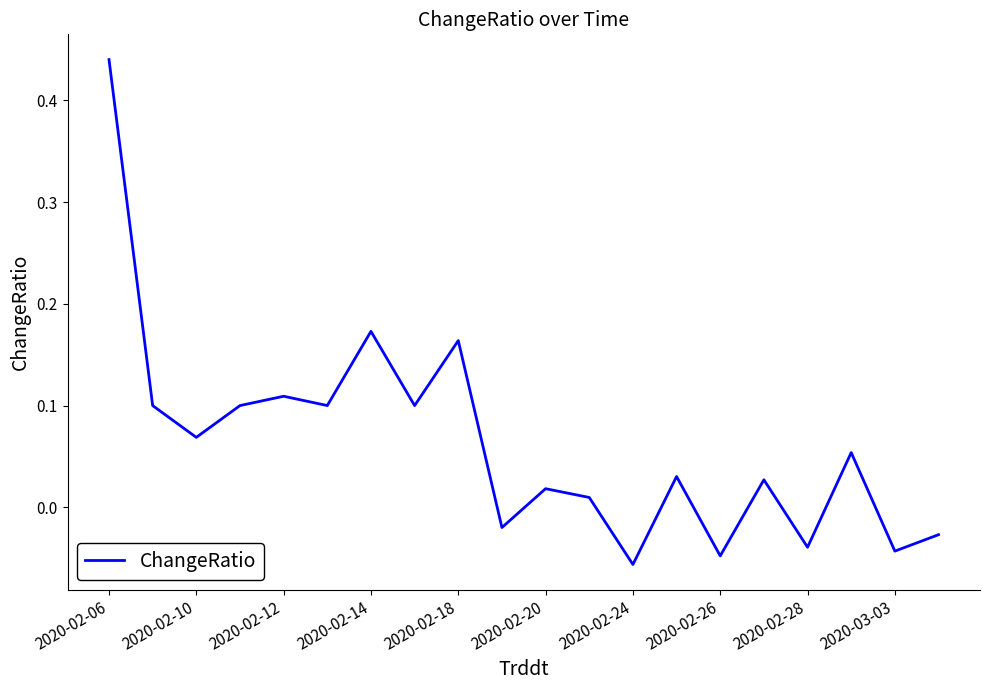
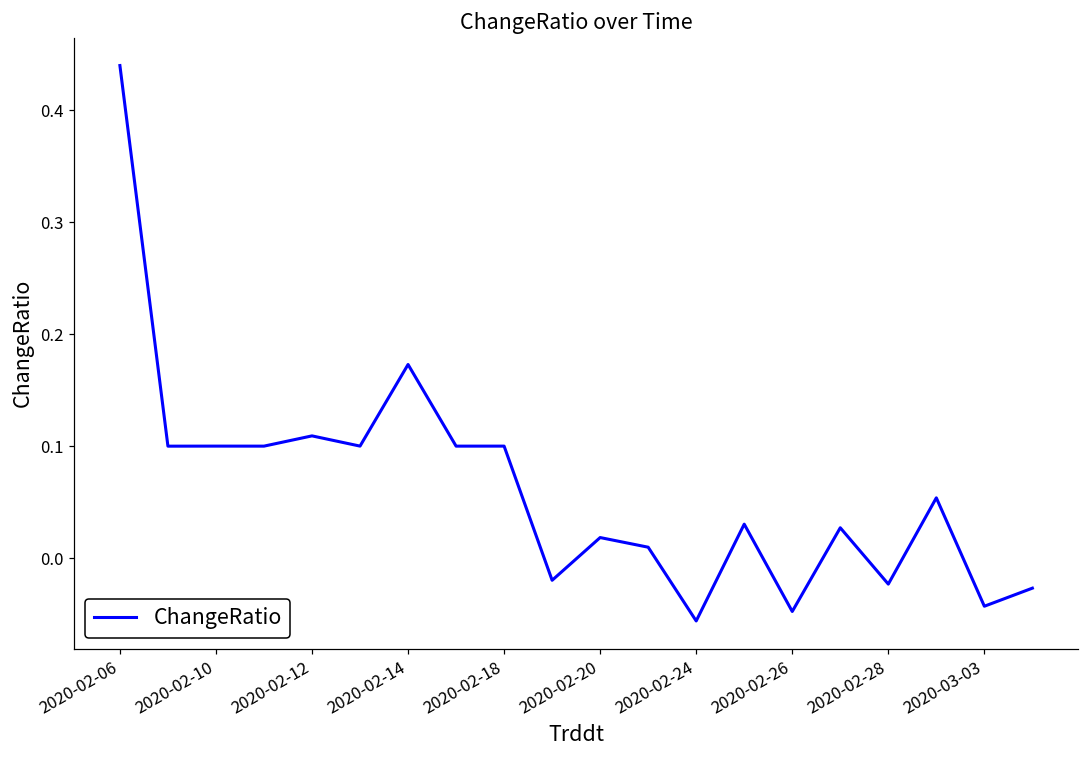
  {
    "2020-02-06": 0.440,
-   "2020-02-10": 0.069,
+   "2020-02-10": 0.100,
    "2020-02-12": 0.109,
    "2020-02-14": 0.173,
-   "2020-02-18": 0.164,
+   "2020-02-18": 0.100,
    "2020-02-20": 0.018,
    "2020-02-24": -0.056,
    "2020-02-26": -0.048,
-   "2020-02-28": -0.039,
+   "2020-02-28": -0.023,
    "2020-03-03": -0.043
  }
